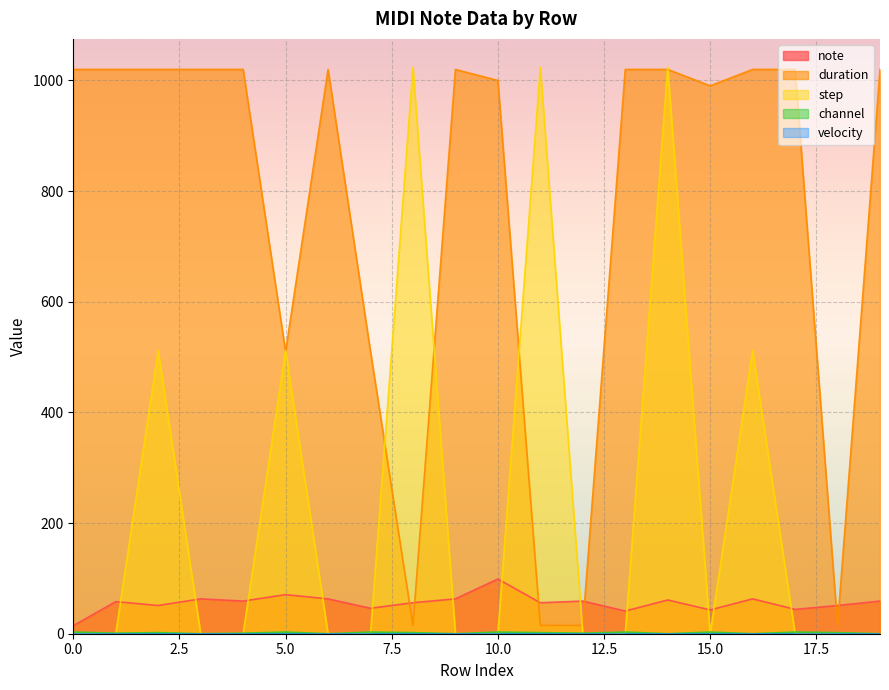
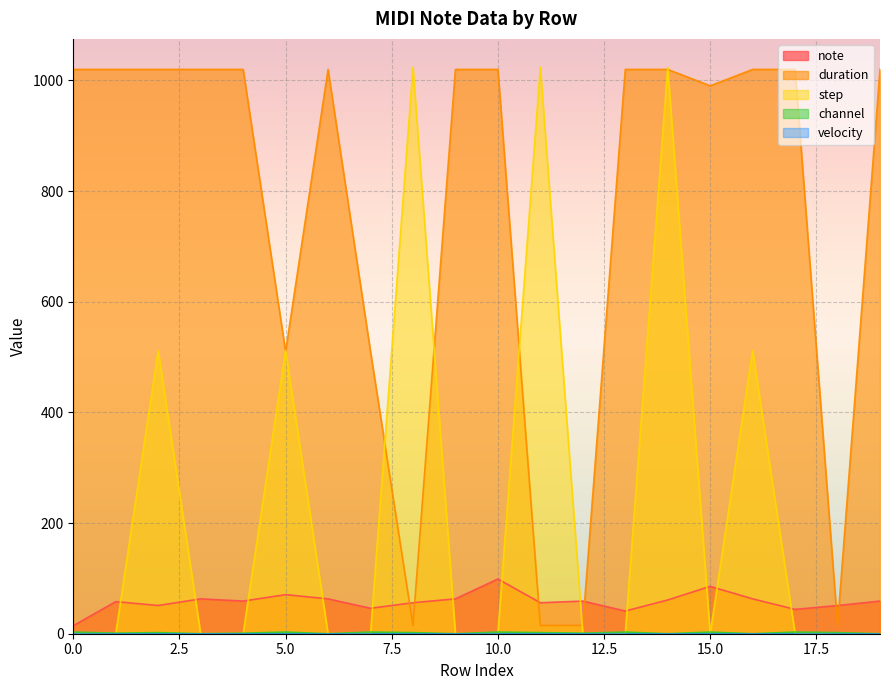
  {
    "note": {
      "0.0": 10,
      "5.0": 70,
      "10.0": 100,
-     "15.0": 40
+     "15.0": 90
    },
    "duration": {
      "0.0": 1020,
-     "10.0": 1000,
+     "10.0": 1020,
      "15.0": 990
    }
  }
